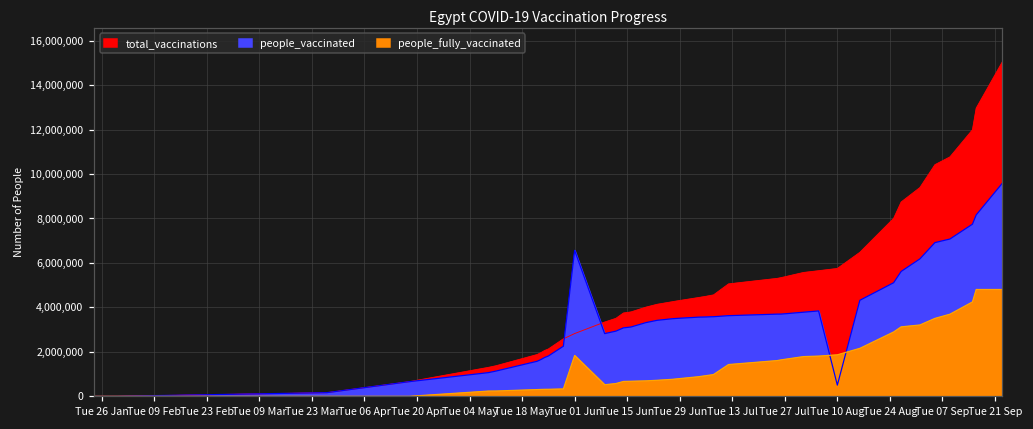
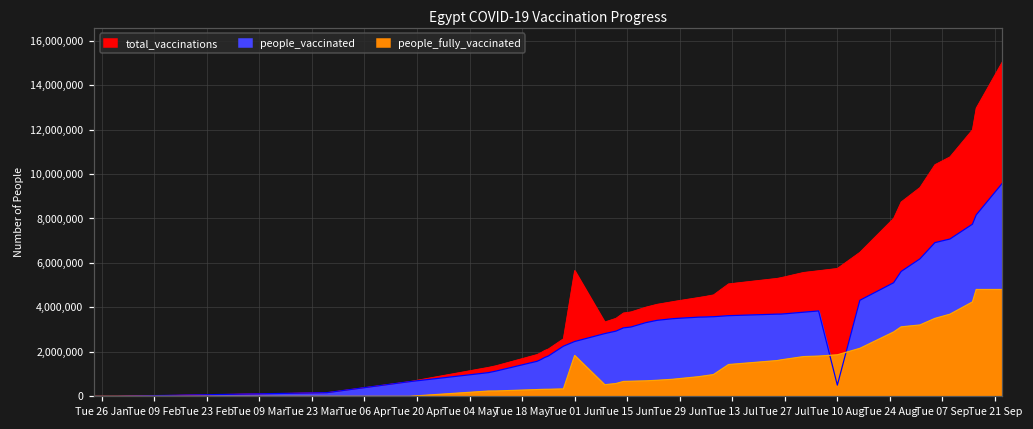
  {
    "total_vaccinations": {
-     "Tue 01 Jun": "2,800,000",
+     "Tue 01 Jun": "5,700,000",
      "Tue 10 Aug": "5,800,000"
    },
    "people_vaccinated": {
-     "Tue 01 Jun": "6,600,000",
+     "Tue 01 Jun": "2,500,000",
      "Tue 10 Aug": "500,000"
    },
    "people_fully_vaccinated": {
      "Tue 01 Jun": "1,800,000",
      "Tue 10 Aug": "1,900,000"
    }
  }
